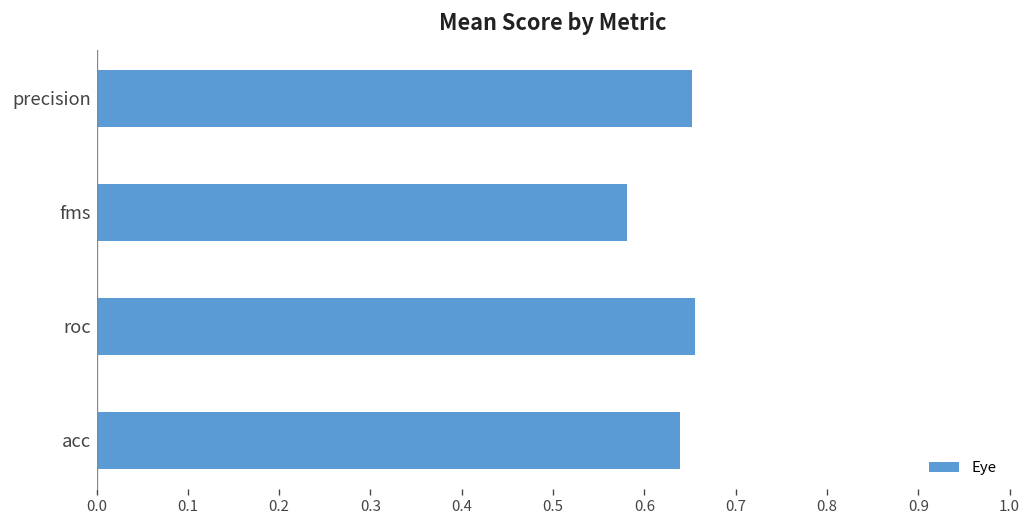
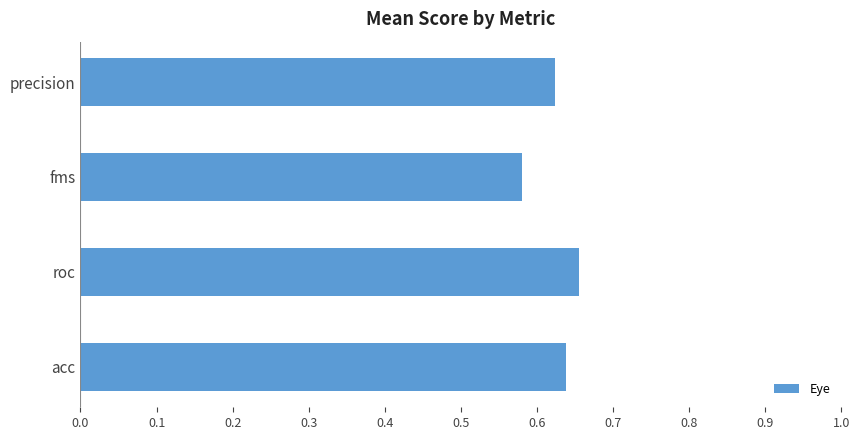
  {
-   "precision": 0.65,
+   "precision": 0.62,
    "fms": 0.58,
    "roc": 0.66,
    "acc": 0.64
  }
